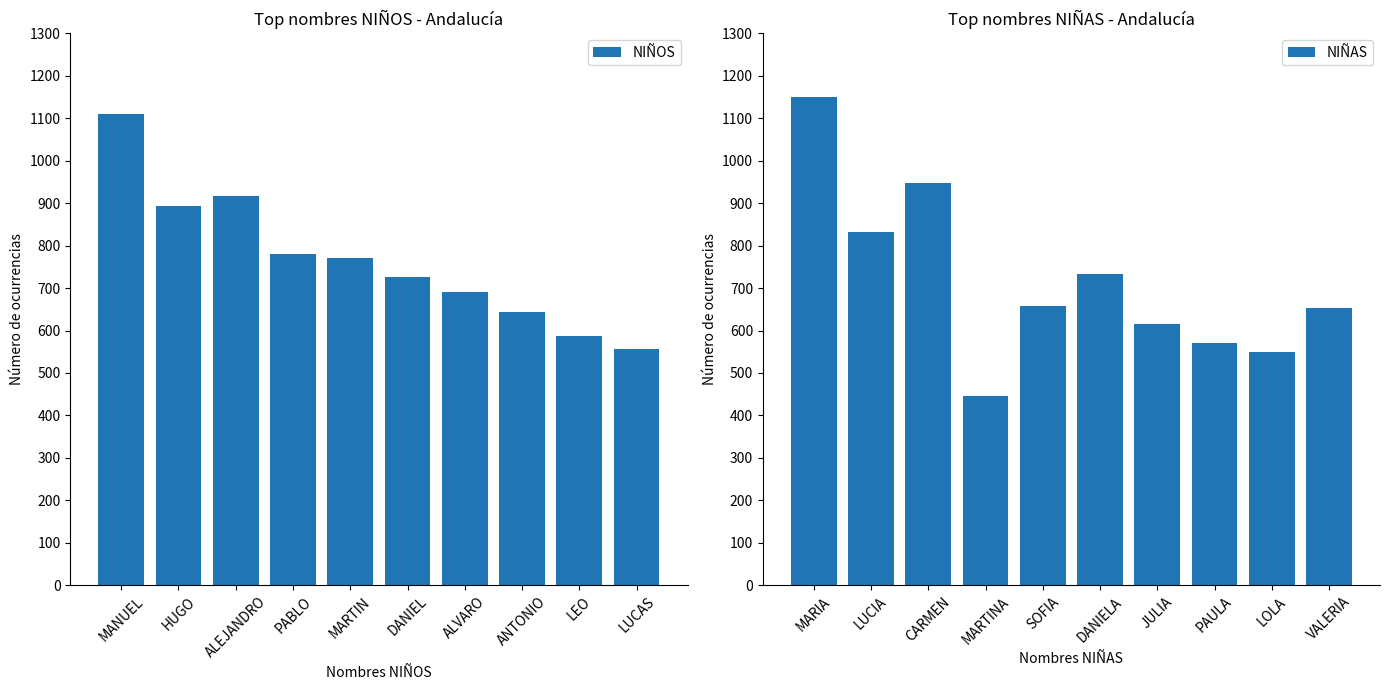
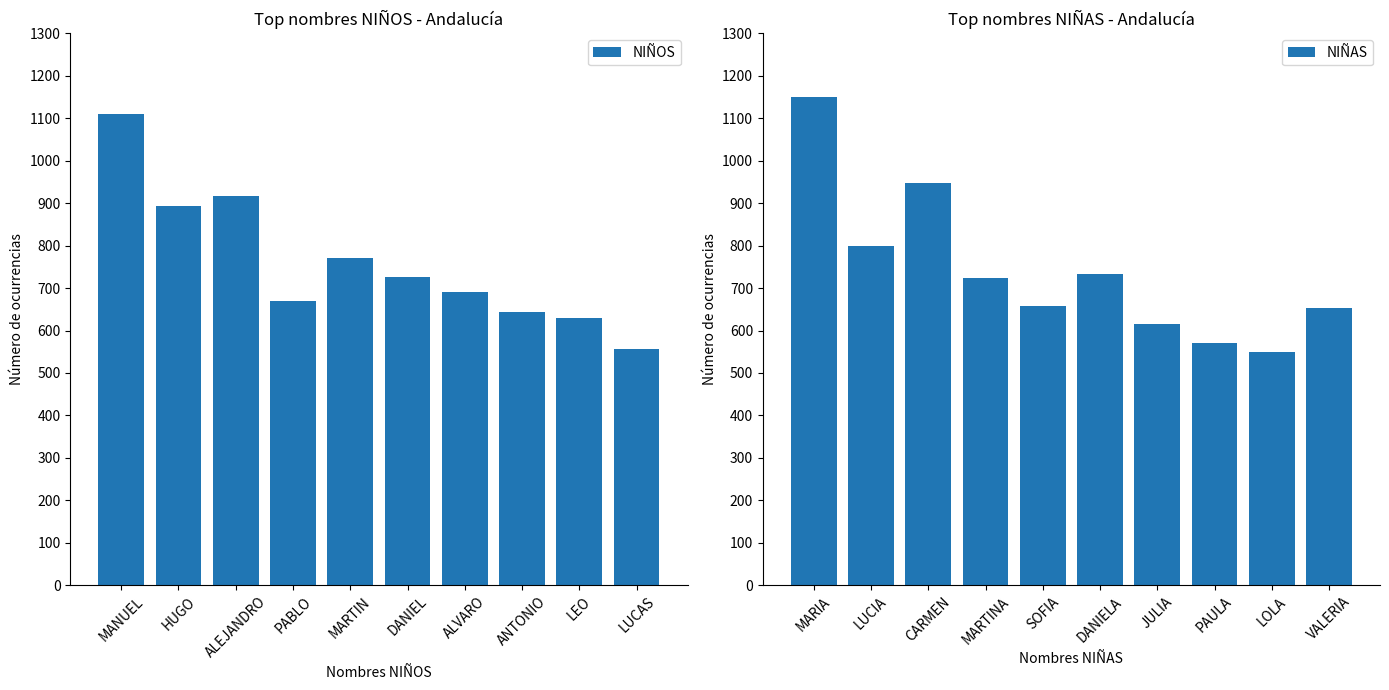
  {
    "Top nombres NIÑOS - Andalucía": {
      "MANUEL": 1110,
      "HUGO": 890,
      "ALEJANDRO": 920,
-     "PABLO": 780,
+     "PABLO": 670,
      "MARTIN": 770,
      "DANIEL": 730,
      "ALVARO": 690,
      "ANTONIO": 640,
-     "LEO": 590,
+     "LEO": 630,
      "LUCAS": 560
    },
    "Top nombres NIÑAS - Andalucía": {
      "MARIA": 1150,
-     "LUCIA": 830,
+     "LUCIA": 800,
      "CARMEN": 950,
-     "MARTINA": 450,
+     "MARTINA": 720,
      "SOFIA": 660,
      "DANIELA": 730,
      "JULIA": 620,
      "PAULA": 570,
      "LOLA": 550,
      "VALERIA": 650
    }
  }
